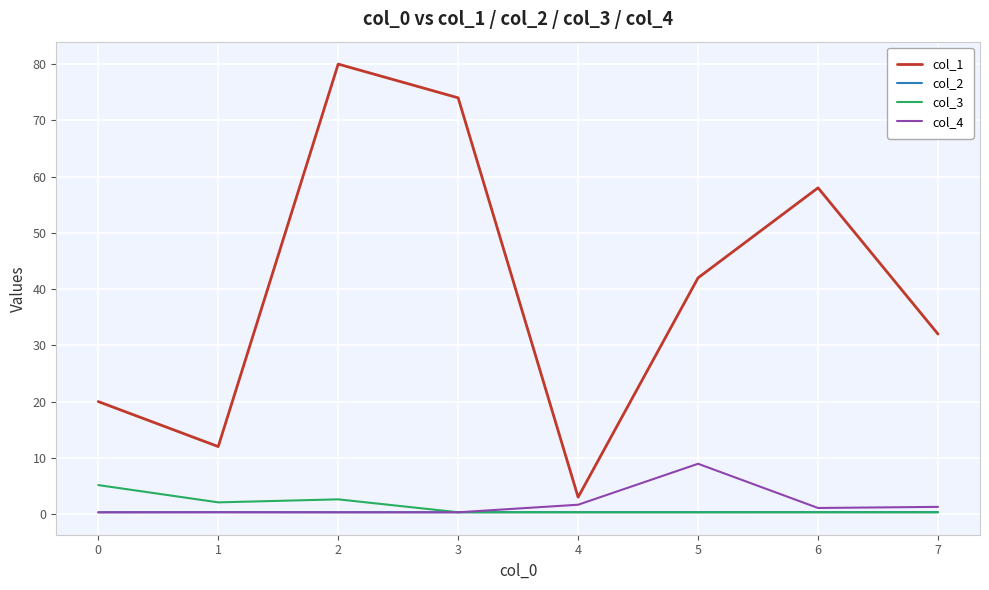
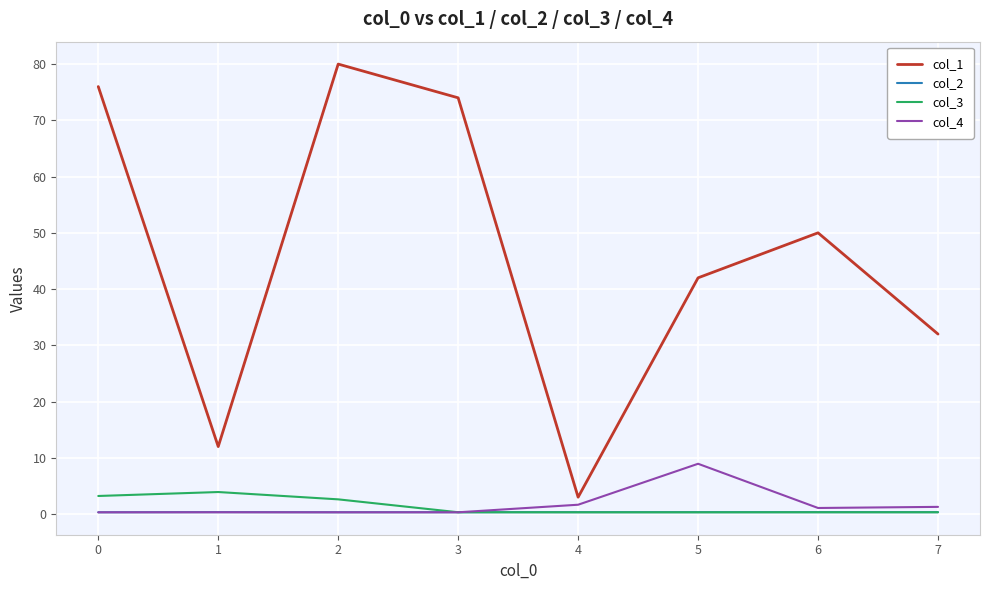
  {
    "col_1": {
-     "0": 20,
+     "0": 76,
      "1": 12,
      "2": 80,
      "3": 74,
      "4": 3,
      "5": 42,
-     "6": 58,
+     "6": 50,
      "7": 32
    },
    "col_3": {
-     "0": 5,
-     "1": 2,
+     "0": 3,
+     "1": 4,
      "2": 3
    },
    "col_4": {
      "4": 2,
      "5": 9,
      "6": 1,
      "7": 1
    }
  }
